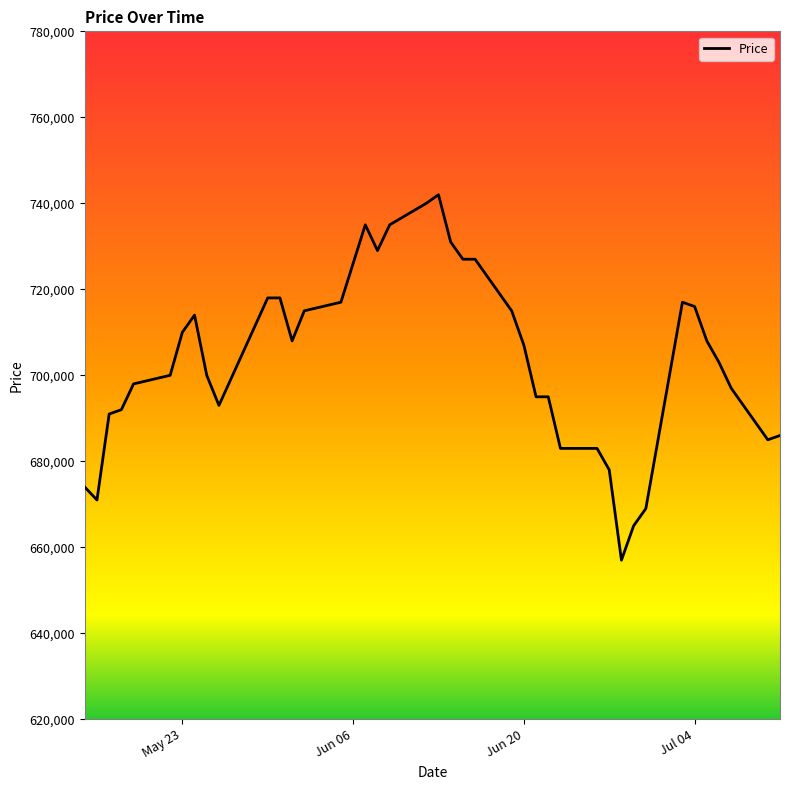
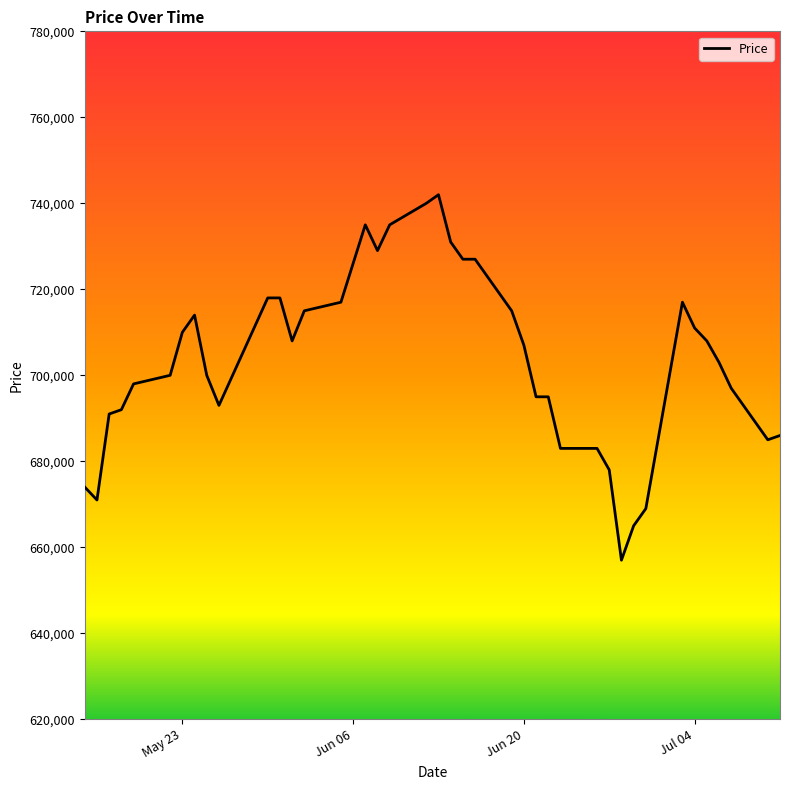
  {
    "May 23": "710,000",
    "Jun 20": "707,000",
-   "Jul 04": "716,000"
+   "Jul 04": "711,000"
  }
